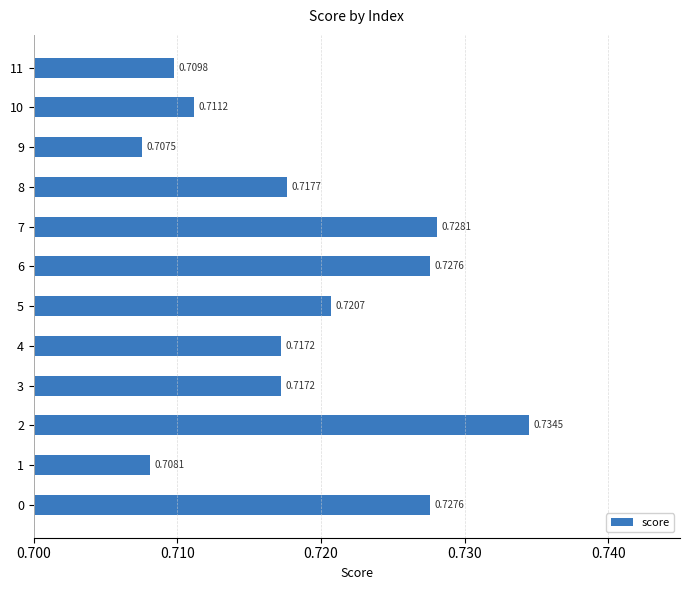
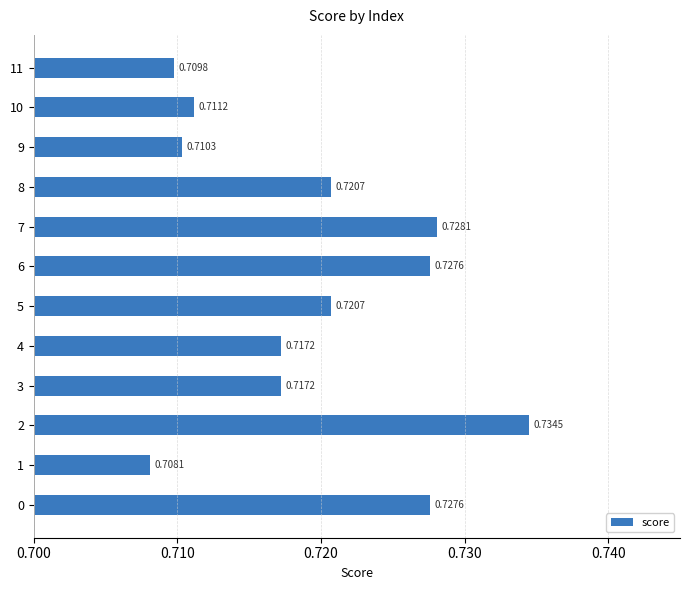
  {
    "11": 0.7098,
    "10": 0.7112,
-   "9": 0.7075,
-   "8": 0.7177,
+   "9": 0.7103,
+   "8": 0.7207,
    "7": 0.7281,
    "6": 0.7276,
    "5": 0.7207,
    "4": 0.7172,
    "3": 0.7172,
    "2": 0.7345,
    "1": 0.7081,
    "0": 0.7276
  }
